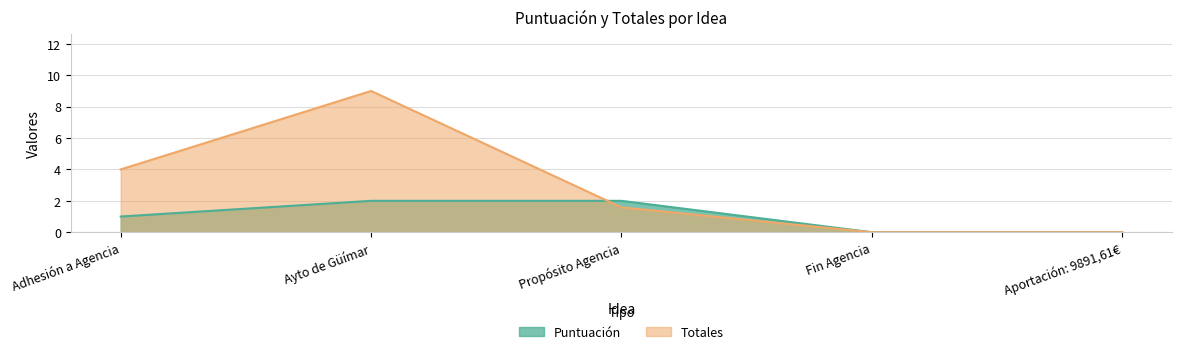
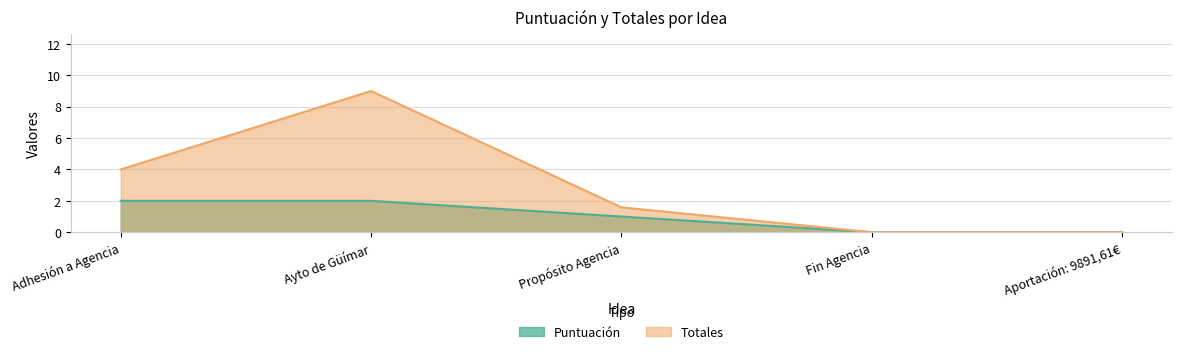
  {
    "Puntuación": {
-     "Adhesión a Agencia": 1,
+     "Adhesión a Agencia": 2,
      "Ayto de Güímar": 2,
-     "Propósito Agencia": 2
+     "Propósito Agencia": 1
    },
    "Totales": {
      "Adhesión a Agencia": 4,
      "Ayto de Güímar": 9,
      "Propósito Agencia": 1.6
    }
  }
